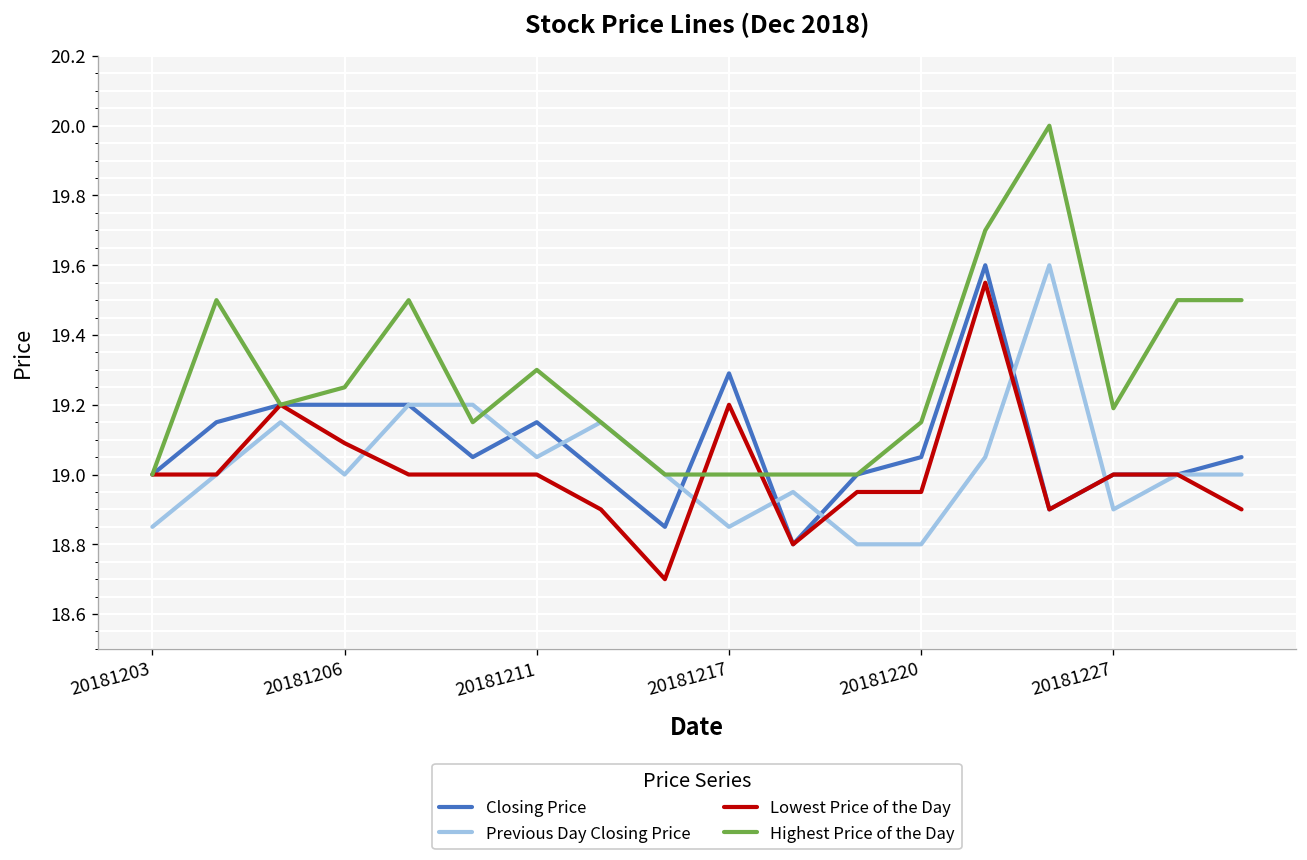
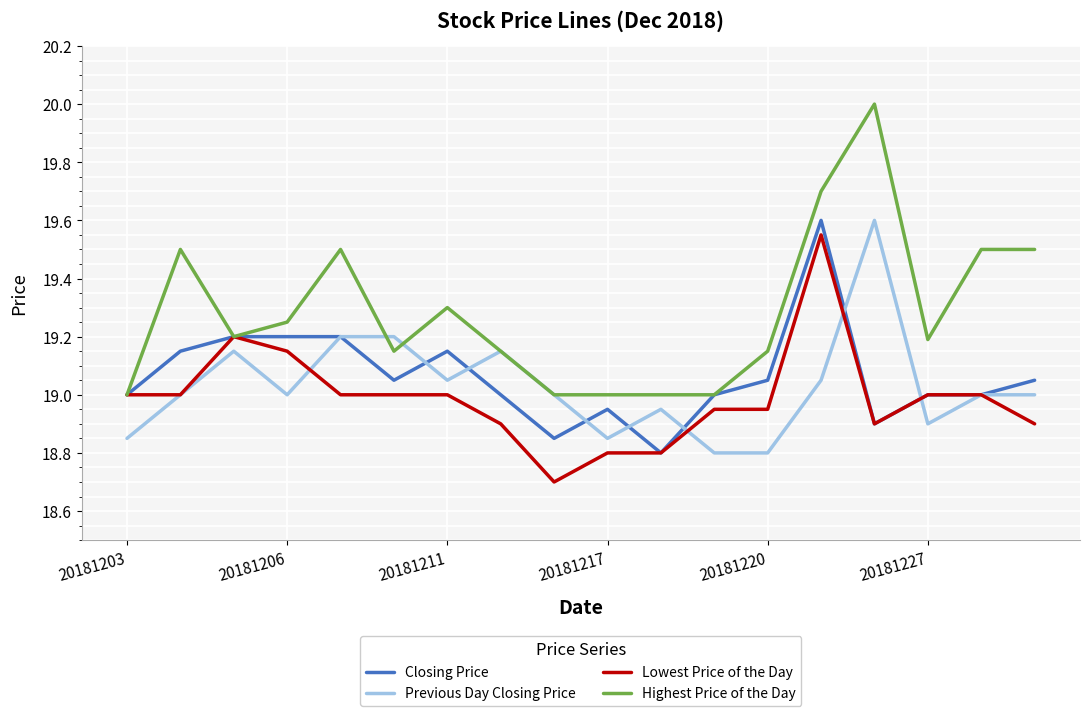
  {
    "Closing Price": {
      "20181206": 19.20,
      "20181211": 19.15,
-     "20181217": 19.29,
+     "20181217": 18.95,
      "20181220": 19.05
    },
    "Previous Day Closing Price": {
      "20181203": 18.85,
      "20181206": 19.00,
      "20181211": 19.05,
      "20181217": 18.85,
      "20181220": 18.80,
      "20181227": 18.90
    },
    "Lowest Price of the Day": {
-     "20181206": 19.09,
+     "20181206": 19.15,
      "20181211": 19.00,
-     "20181217": 19.2,
+     "20181217": 18.8,
      "20181220": 18.95
    },
    "Highest Price of the Day": {
      "20181206": 19.25,
      "20181211": 19.30,
      "20181217": 19.00,
      "20181220": 19.15,
      "20181227": 19.19
    }
  }
